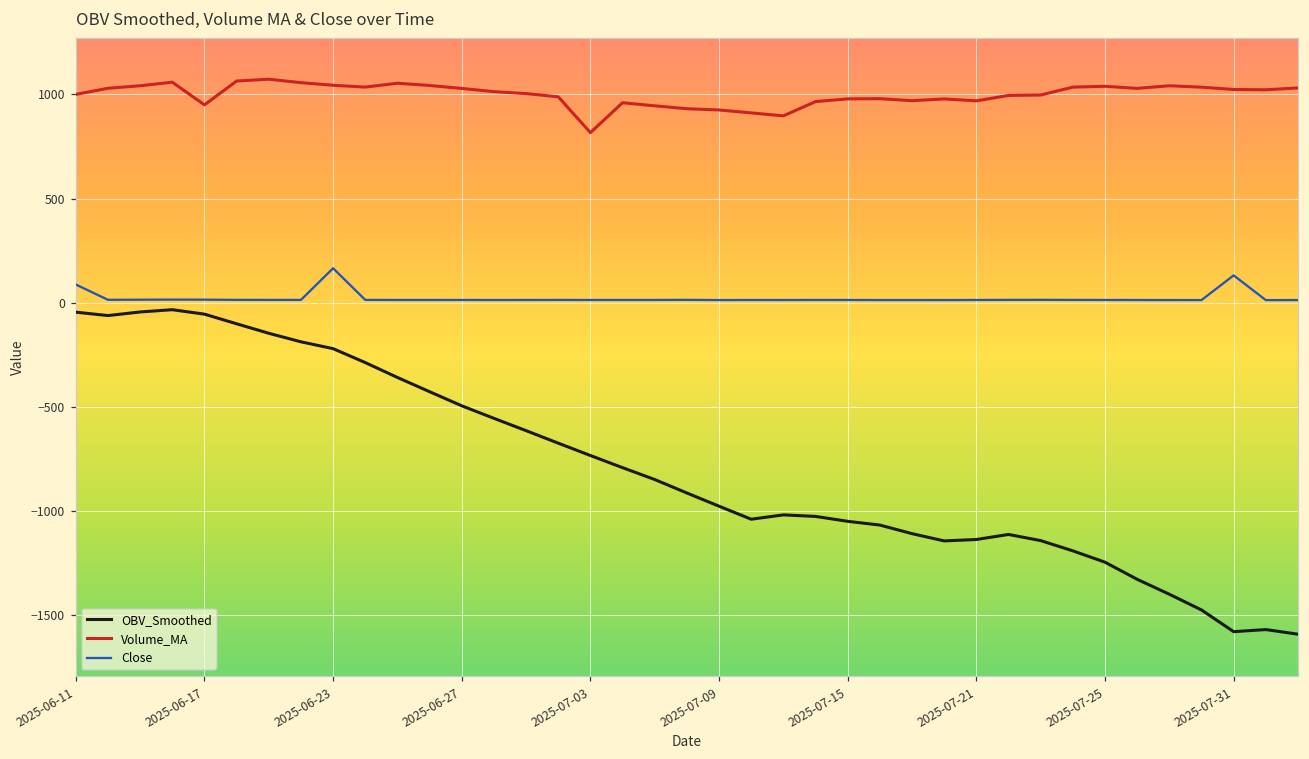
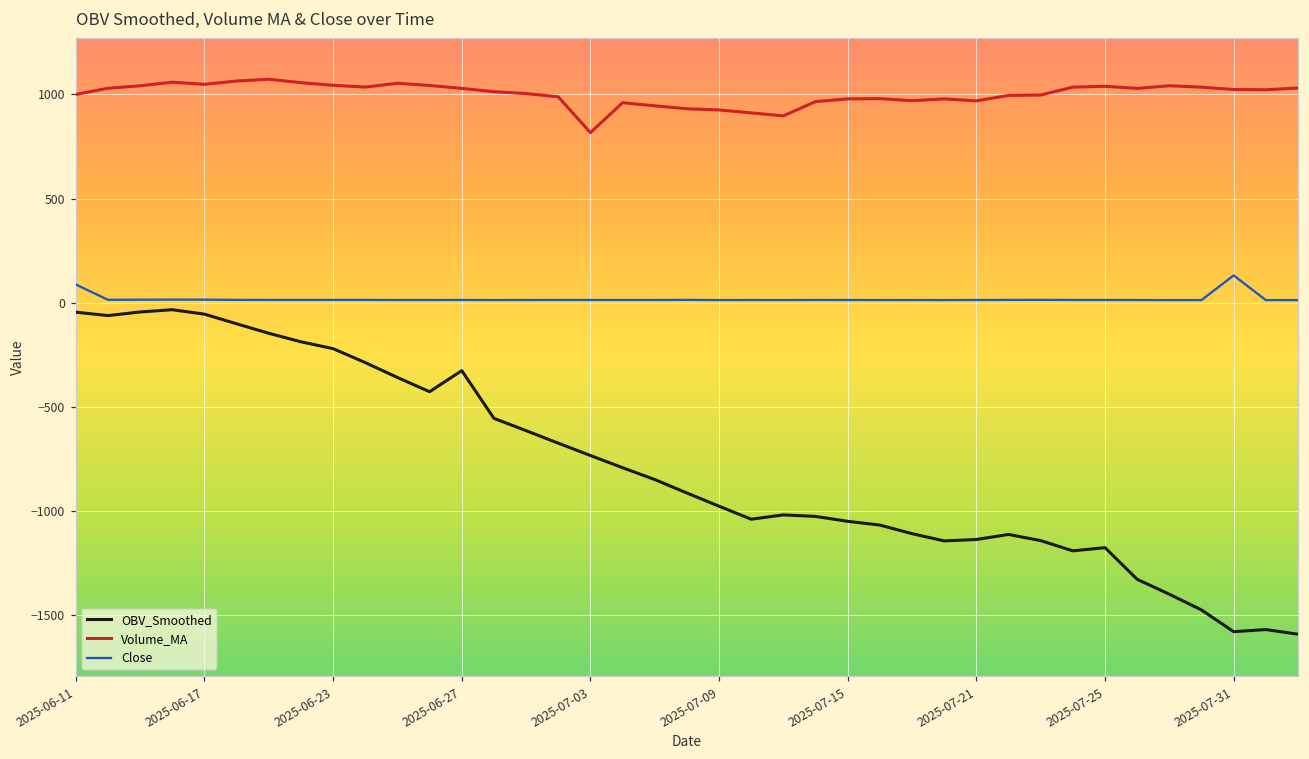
  {
    "OBV_Smoothed": {
      "2025-06-11": -40,
      "2025-06-17": -50,
      "2025-06-23": -220,
-     "2025-06-27": -490,
+     "2025-06-27": -330,
      "2025-07-03": -730,
      "2025-07-09": -980,
      "2025-07-15": -1050,
      "2025-07-21": -1140,
-     "2025-07-25": -1240,
+     "2025-07-25": -1180,
      "2025-07-31": -1580
    },
    "Volume_MA": {
      "2025-06-11": 1000,
-     "2025-06-17": 950,
+     "2025-06-17": 1050,
      "2025-06-23": 1040,
      "2025-06-27": 1030,
      "2025-07-03": 820,
      "2025-07-09": 930,
      "2025-07-15": 980,
      "2025-07-21": 970,
      "2025-07-25": 1040,
      "2025-07-31": 1020
    },
    "Close": {
      "2025-06-11": 90,
      "2025-06-17": 20,
-     "2025-06-23": 170,
+     "2025-06-23": 10,
      "2025-06-27": 10,
      "2025-07-03": 10,
      "2025-07-09": 10,
      "2025-07-15": 10,
      "2025-07-21": 10,
      "2025-07-25": 10,
      "2025-07-31": 130
    }
  }
